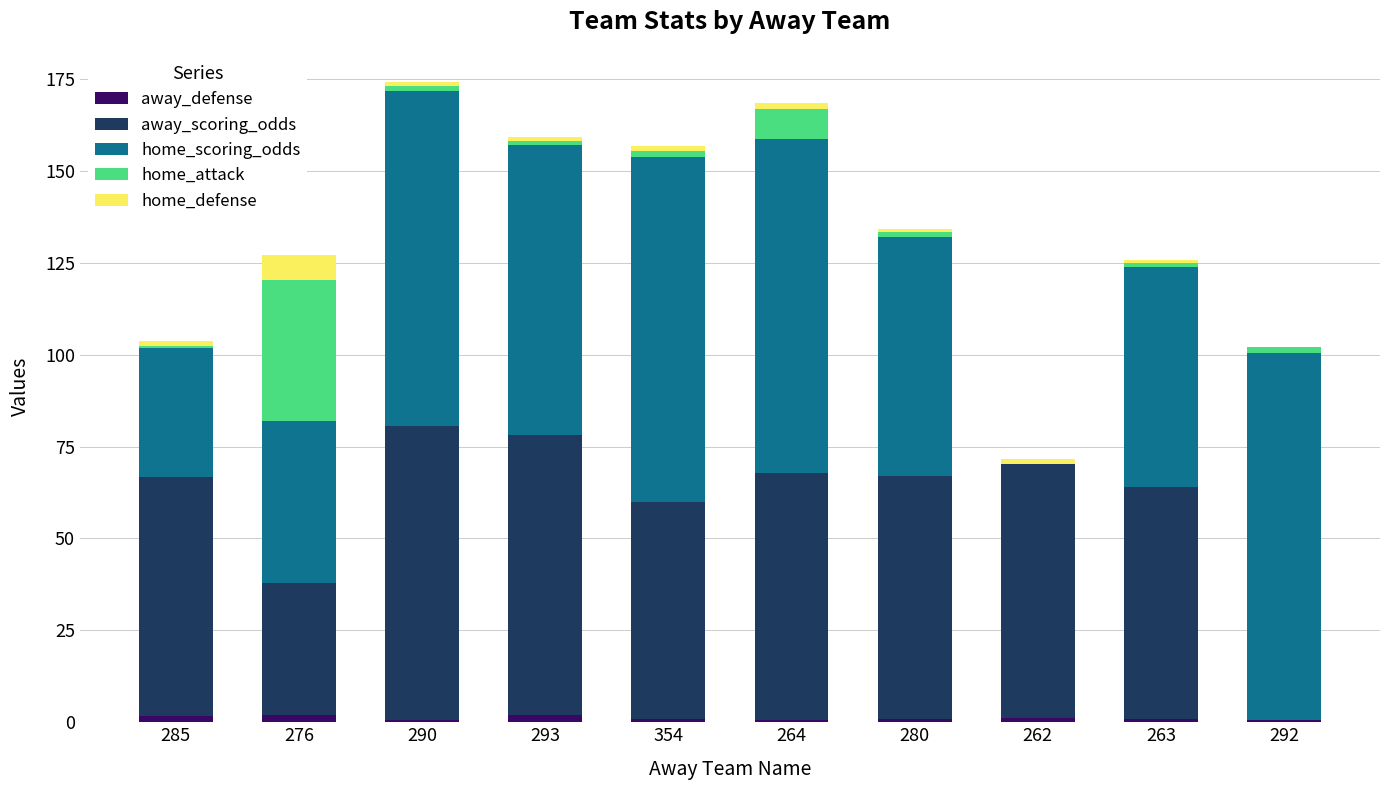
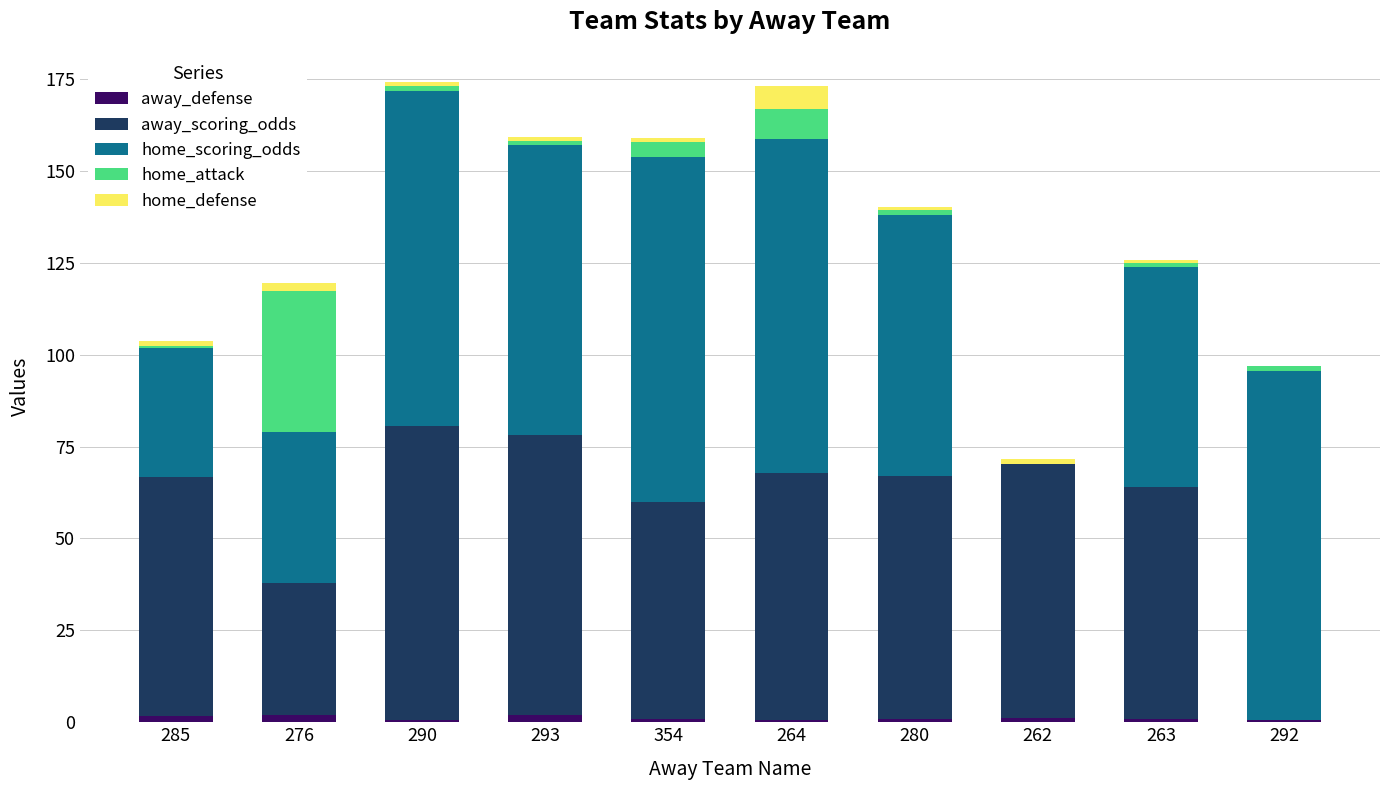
  {
    "home_scoring_odds": {
      "285": 35,
-     "276": 44,
+     "276": 41,
      "290": 91,
      "293": 79,
      "354": 94,
      "264": 91,
-     "280": 65,
+     "280": 71,
      "262": 0,
      "263": 60,
-     "292": 100
+     "292": 95
    },
    "home_attack": {
      "285": 1,
      "276": 39,
      "290": 2,
      "293": 1,
-     "354": 2,
+     "354": 4,
      "264": 8,
      "280": 1,
      "262": 0,
      "263": 1,
      "292": 1
    },
    "home_defense": {
      "285": 1,
-     "276": 7,
+     "276": 2,
      "290": 1,
      "293": 1,
      "354": 1,
-     "264": 1,
+     "264": 6,
      "280": 1,
      "262": 1,
      "263": 1,
      "292": 0
    }
  }
